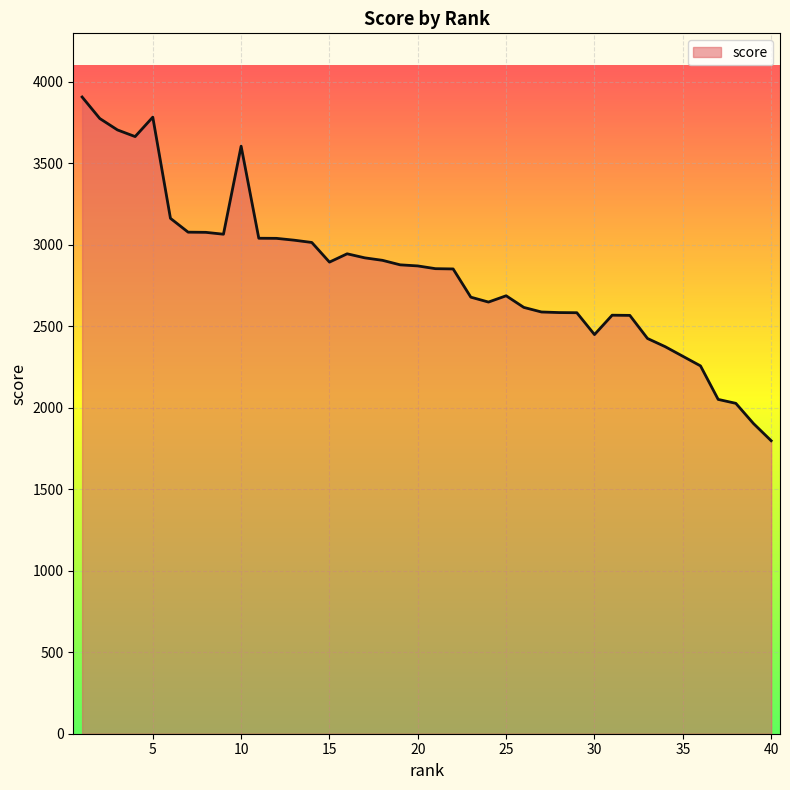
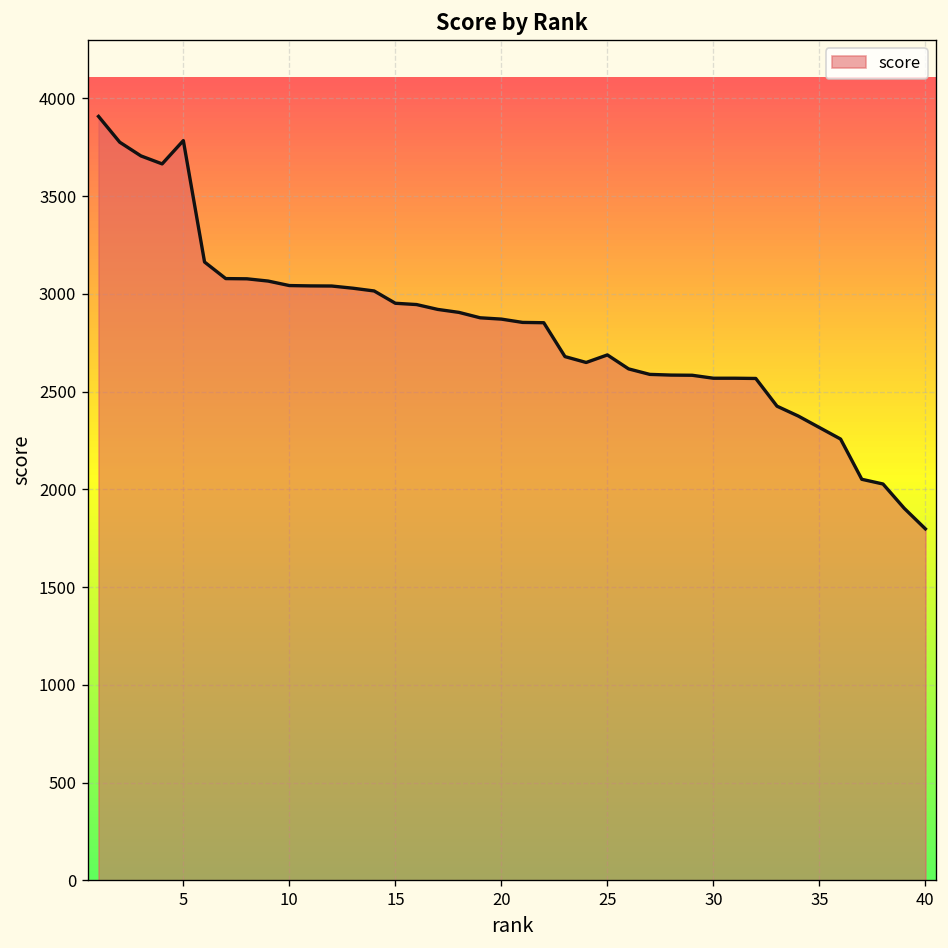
  {
    "5": 3780,
-   "10": 3610,
-   "15": 2890,
+   "10": 3040,
+   "15": 2950,
    "20": 2870,
    "25": 2690,
-   "30": 2450,
+   "30": 2570,
    "35": 2320,
    "40": 1800
  }
